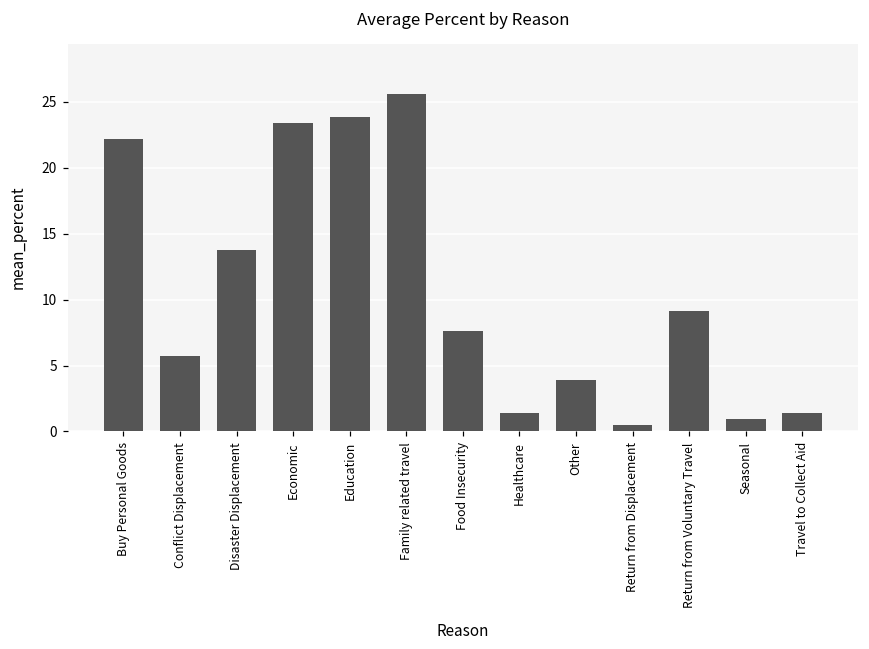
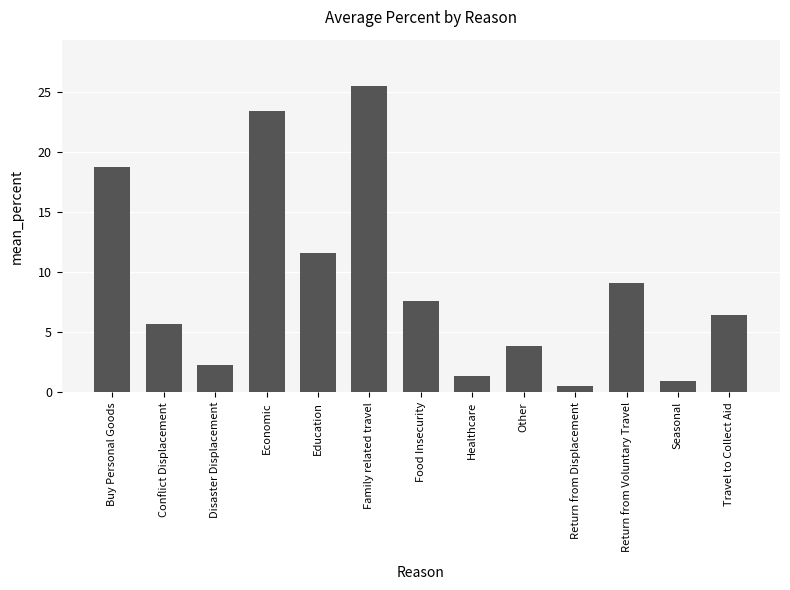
  {
-   "Buy Personal Goods": 22.1,
+   "Buy Personal Goods": 18.8,
    "Conflict Displacement": 5.7,
-   "Disaster Displacement": 13.8,
+   "Disaster Displacement": 2.3,
    "Economic": 23.4,
-   "Education": 23.8,
+   "Education": 11.6,
    "Family related travel": 25.6,
    "Food Insecurity": 7.6,
    "Healthcare": 1.4,
    "Other": 3.9,
    "Return from Displacement": 0.5,
    "Return from Voluntary Travel": 9.1,
    "Seasonal": 0.9,
-   "Travel to Collect Aid": 1.4
+   "Travel to Collect Aid": 6.5
  }
